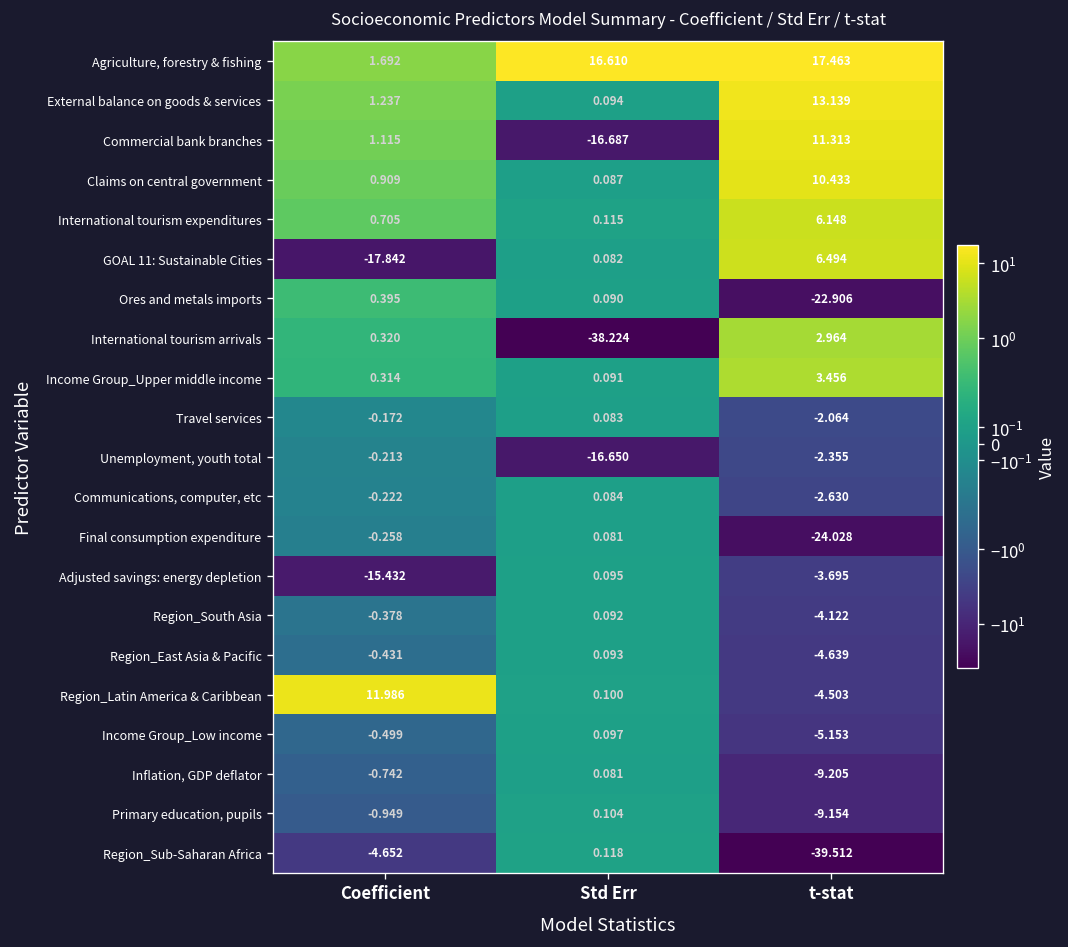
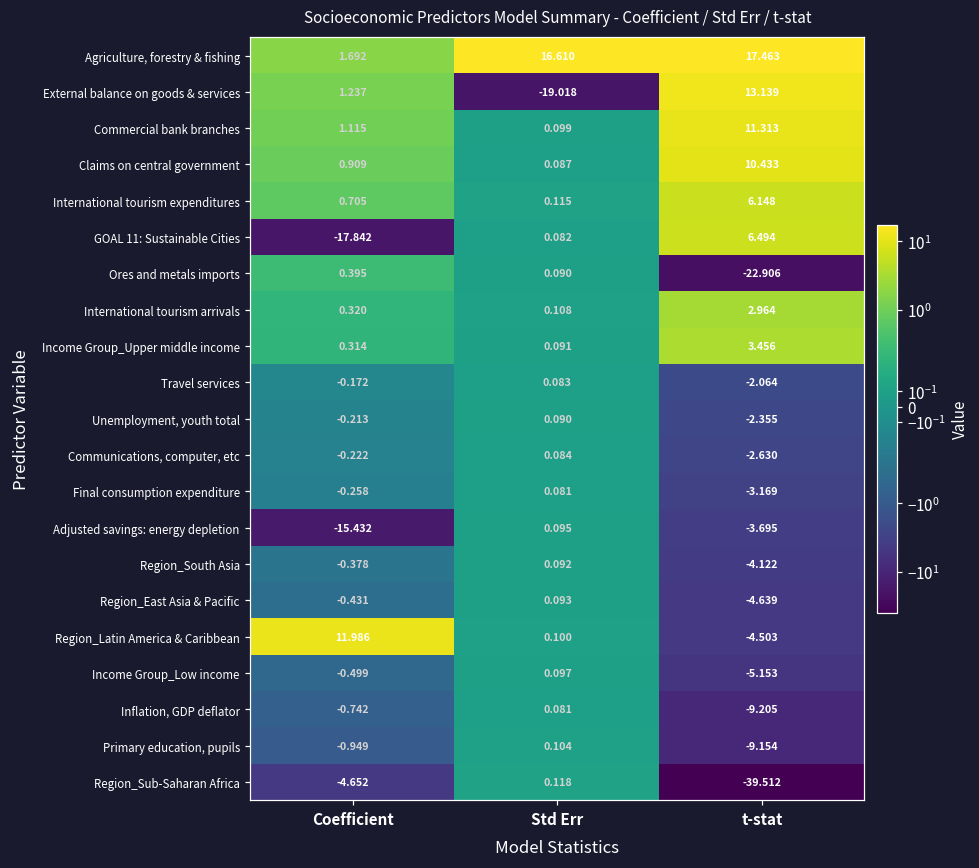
  {
    "Agriculture, forestry & fishing": {
      "Coefficient": 1.692,
      "Std Err": 16.610,
      "t-stat": 17.463
    },
    "External balance on goods & services": {
      "Coefficient": 1.237,
-     "Std Err": 0.094,
+     "Std Err": -19.018,
      "t-stat": 13.139
    },
    "Commercial bank branches": {
      "Coefficient": 1.115,
-     "Std Err": -16.687,
+     "Std Err": 0.099,
      "t-stat": 11.313
    },
    "Claims on central government": {
      "Coefficient": 0.909,
      "Std Err": 0.087,
      "t-stat": 10.433
    },
    "International tourism expenditures": {
      "Coefficient": 0.705,
      "Std Err": 0.115,
      "t-stat": 6.148
    },
    "GOAL 11: Sustainable Cities": {
      "Coefficient": -17.842,
      "Std Err": 0.082,
      "t-stat": 6.494
    },
    "Ores and metals imports": {
      "Coefficient": 0.395,
      "Std Err": 0.090,
      "t-stat": -22.906
    },
    "International tourism arrivals": {
      "Coefficient": 0.320,
-     "Std Err": -38.224,
+     "Std Err": 0.108,
      "t-stat": 2.964
    },
    "Income Group_Upper middle income": {
      "Coefficient": 0.314,
      "Std Err": 0.091,
      "t-stat": 3.456
    },
    "Travel services": {
      "Coefficient": -0.172,
      "Std Err": 0.083,
      "t-stat": -2.064
    },
    "Unemployment, youth total": {
      "Coefficient": -0.213,
-     "Std Err": -16.650,
+     "Std Err": 0.090,
      "t-stat": -2.355
    },
    "Communications, computer, etc": {
      "Coefficient": -0.222,
      "Std Err": 0.084,
      "t-stat": -2.630
    },
    "Final consumption expenditure": {
      "Coefficient": -0.258,
      "Std Err": 0.081,
-     "t-stat": -24.028
+     "t-stat": -3.169
    },
    "Adjusted savings: energy depletion": {
      "Coefficient": -15.432,
      "Std Err": 0.095,
      "t-stat": -3.695
    },
    "Region_South Asia": {
      "Coefficient": -0.378,
      "Std Err": 0.092,
      "t-stat": -4.122
    },
    "Region_East Asia & Pacific": {
      "Coefficient": -0.431,
      "Std Err": 0.093,
      "t-stat": -4.639
    },
    "Region_Latin America & Caribbean": {
      "Coefficient": 11.986,
      "Std Err": 0.100,
      "t-stat": -4.503
    },
    "Income Group_Low income": {
      "Coefficient": -0.499,
      "Std Err": 0.097,
      "t-stat": -5.153
    },
    "Inflation, GDP deflator": {
      "Coefficient": -0.742,
      "Std Err": 0.081,
      "t-stat": -9.205
    },
    "Primary education, pupils": {
      "Coefficient": -0.949,
      "Std Err": 0.104,
      "t-stat": -9.154
    },
    "Region_Sub-Saharan Africa": {
      "Coefficient": -4.652,
      "Std Err": 0.118,
      "t-stat": -39.512
    }
  }
